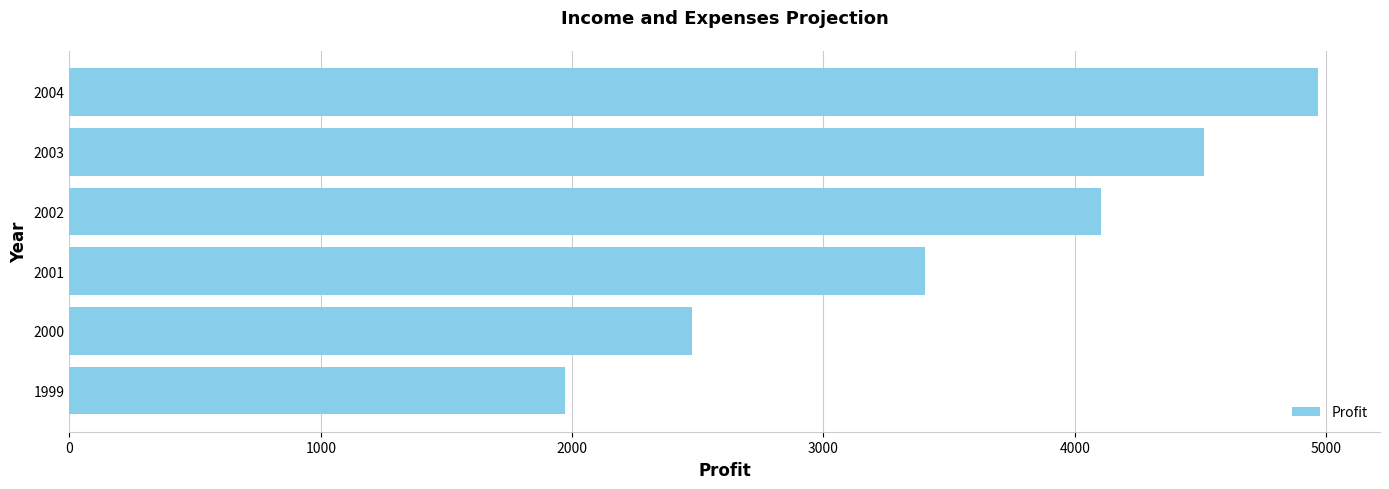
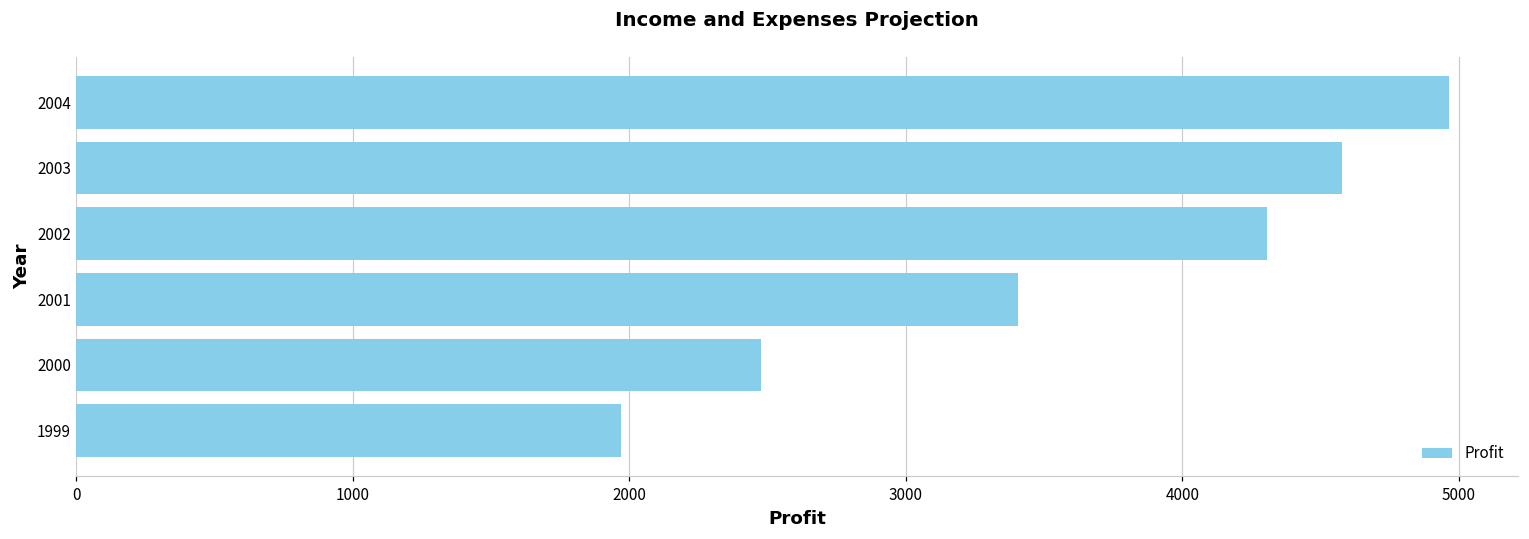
  {
    "2004": 4970,
-   "2003": 4510,
-   "2002": 4100,
+   "2003": 4580,
+   "2002": 4310,
    "2001": 3410,
    "2000": 2480,
    "1999": 1970
  }
